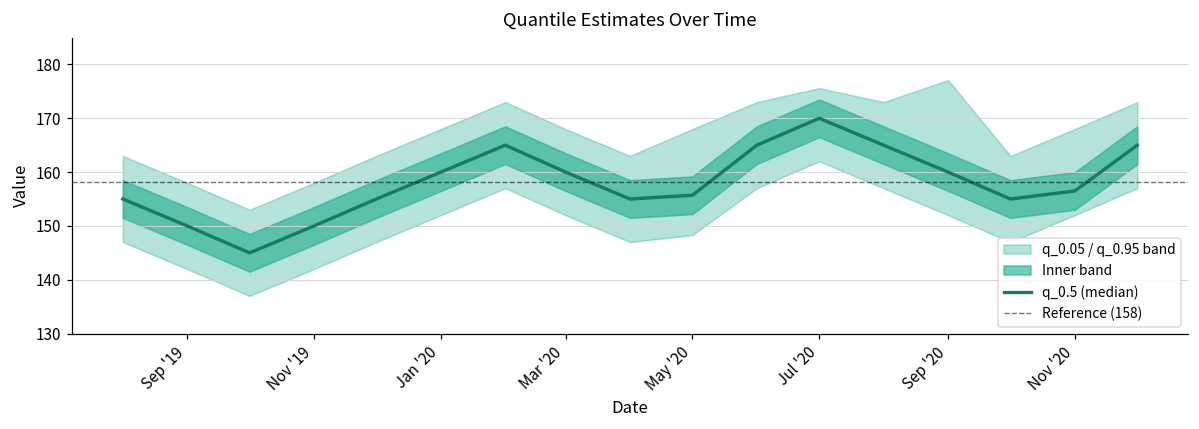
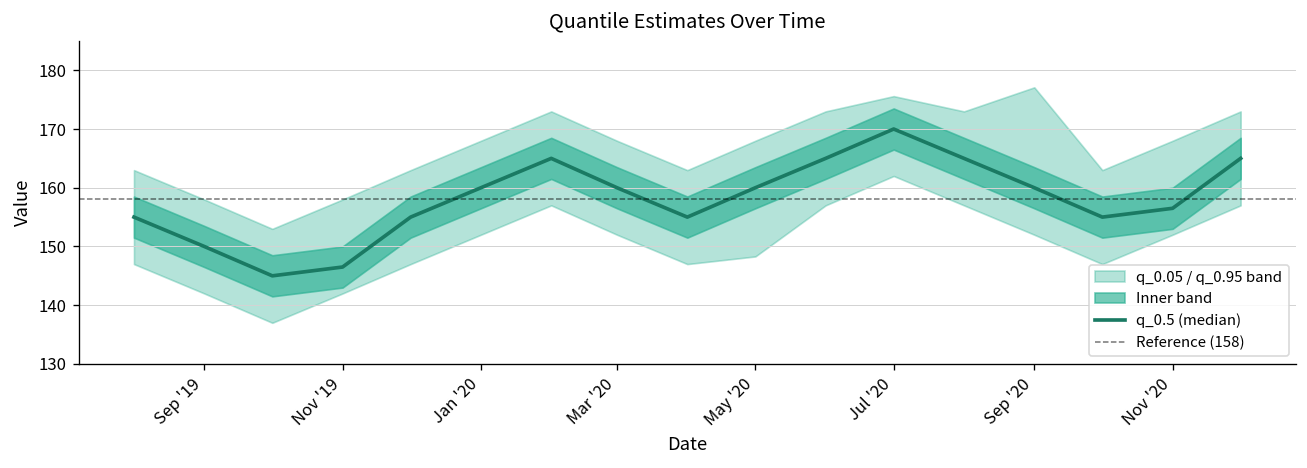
  {
    "q_0.5 (median)": {
      "Sep '19": 150,
-     "Nov '19": 150,
+     "Nov '19": 147,
      "Jan '20": 160,
      "Mar '20": 160,
-     "May '20": 156,
+     "May '20": 160,
      "Jul '20": 170,
      "Sep '20": 160,
      "Nov '20": 157
    }
  }
